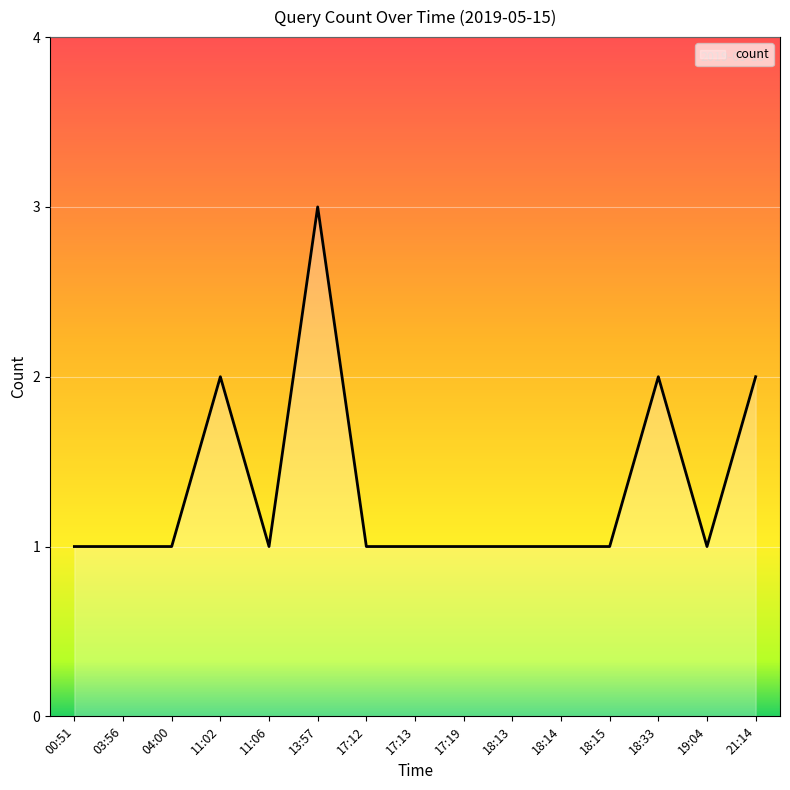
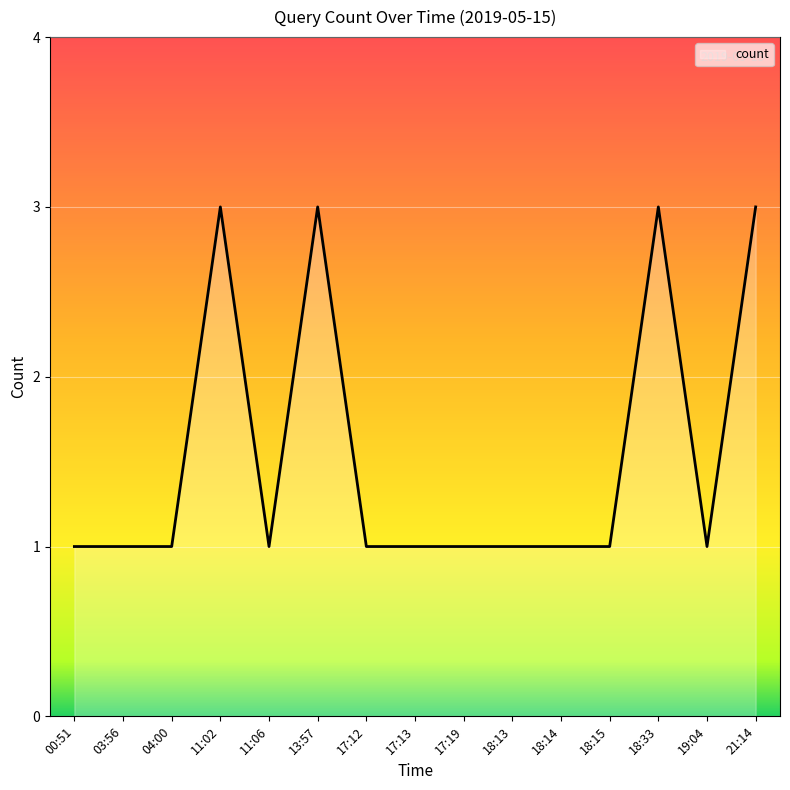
  {
    "00:51": 1,
    "03:56": 1,
    "04:00": 1,
-   "11:02": 2,
+   "11:02": 3,
    "11:06": 1,
    "13:57": 3,
    "17:12": 1,
    "17:13": 1,
    "17:19": 1,
    "18:13": 1,
    "18:14": 1,
    "18:15": 1,
-   "18:33": 2,
+   "18:33": 3,
    "19:04": 1,
-   "21:14": 2
+   "21:14": 3
  }
